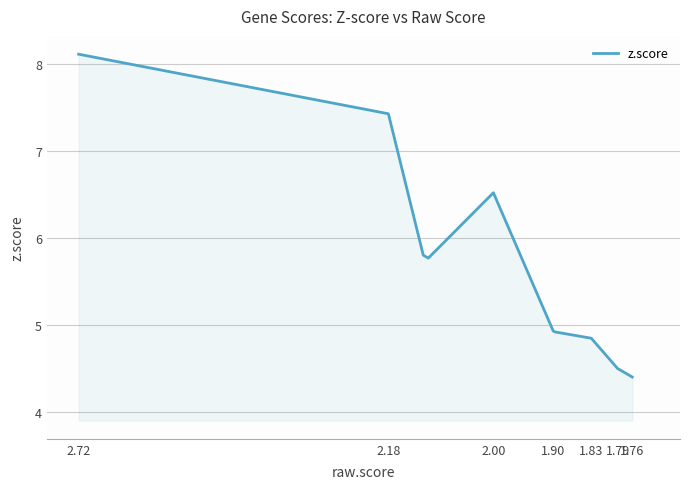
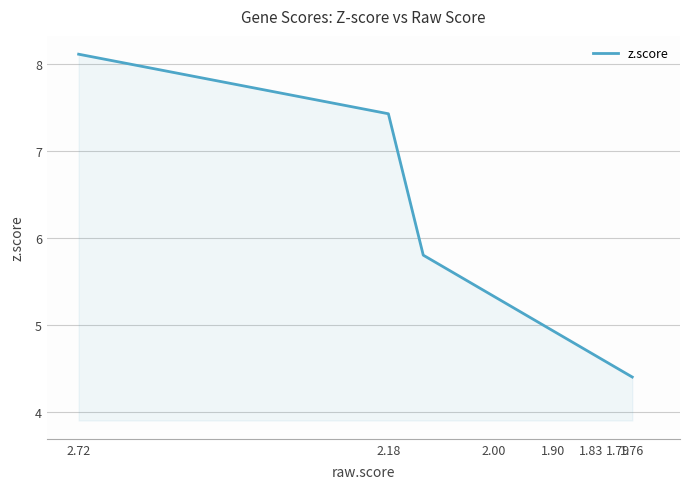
  {
    "2.72": 8.1,
    "2.18": 7.4,
-   "2.00": 6.5,
+   "2.00": 5.3,
    "1.90": 4.9,
-   "1.83": 4.9
+   "1.83": 4.7
  }
